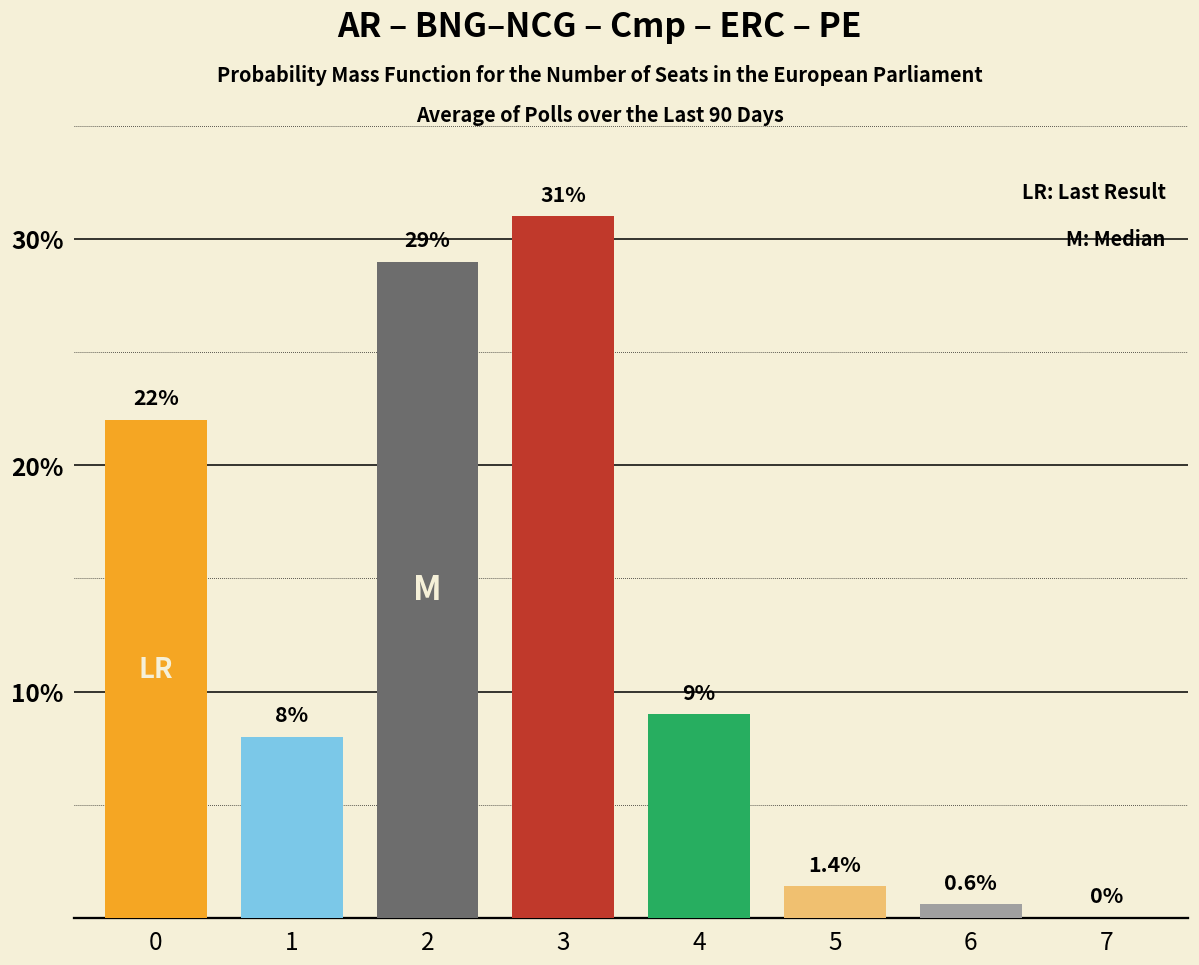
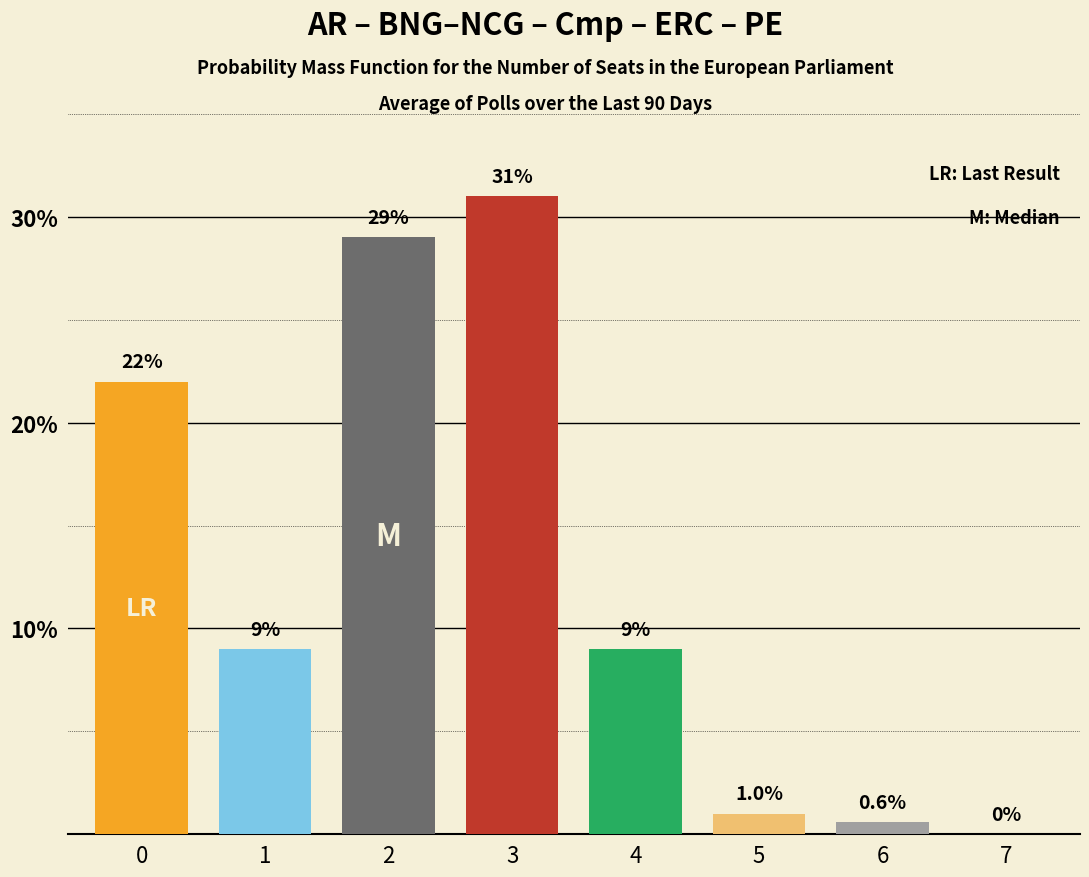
  {
    "0": "22%",
-   "1": "8%",
+   "1": "9%",
    "2": "29%",
    "3": "31%",
    "4": "9%",
-   "5": "1.4%",
+   "5": "1.0%",
    "6": "0.6%",
    "7": "0%"
  }
